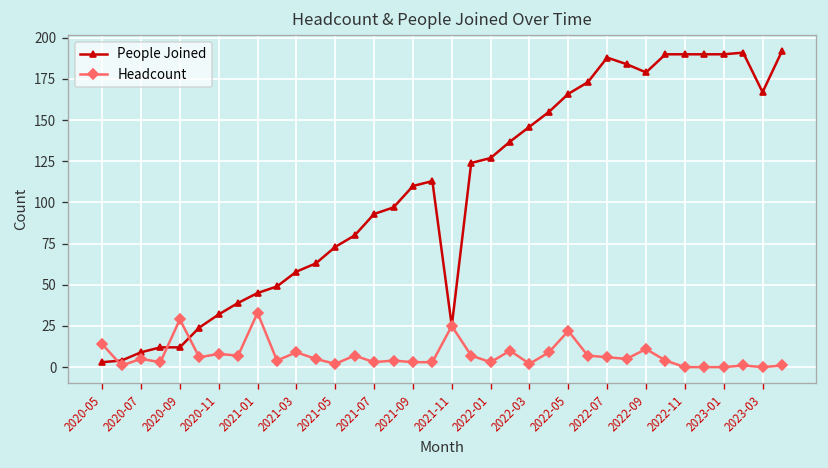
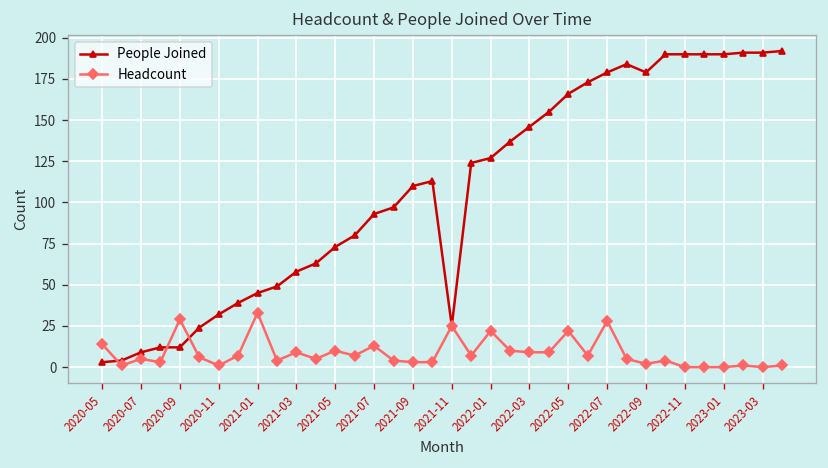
  {
    "People Joined": {
      "2020-05": 3,
      "2020-07": 9,
      "2020-09": 12,
      "2020-11": 32,
      "2021-01": 45,
      "2021-03": 58,
      "2021-05": 73,
      "2021-07": 93,
      "2021-09": 110,
      "2022-01": 127,
      "2022-03": 146,
      "2022-05": 166,
-     "2022-07": 188,
+     "2022-07": 179,
      "2022-09": 179,
      "2022-11": 190,
      "2023-01": 190,
-     "2023-03": 167
+     "2023-03": 191
    },
    "Headcount": {
      "2020-05": 14,
      "2020-07": 5,
      "2020-09": 29,
-     "2020-11": 8,
+     "2020-11": 1,
      "2021-01": 33,
      "2021-03": 9,
-     "2021-05": 2,
-     "2021-07": 3,
+     "2021-05": 10,
+     "2021-07": 13,
      "2021-09": 3,
-     "2022-01": 3,
-     "2022-03": 2,
+     "2022-01": 22,
+     "2022-03": 9,
      "2022-05": 22,
-     "2022-07": 6,
-     "2022-09": 11,
+     "2022-07": 28,
+     "2022-09": 2,
      "2022-11": 0,
      "2023-01": 0,
      "2023-03": 0
    }
  }
